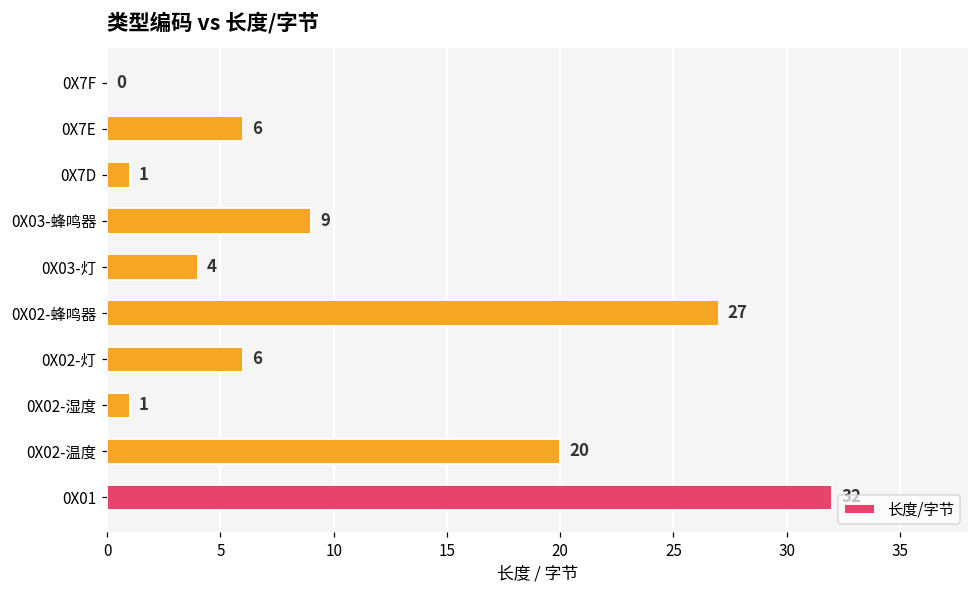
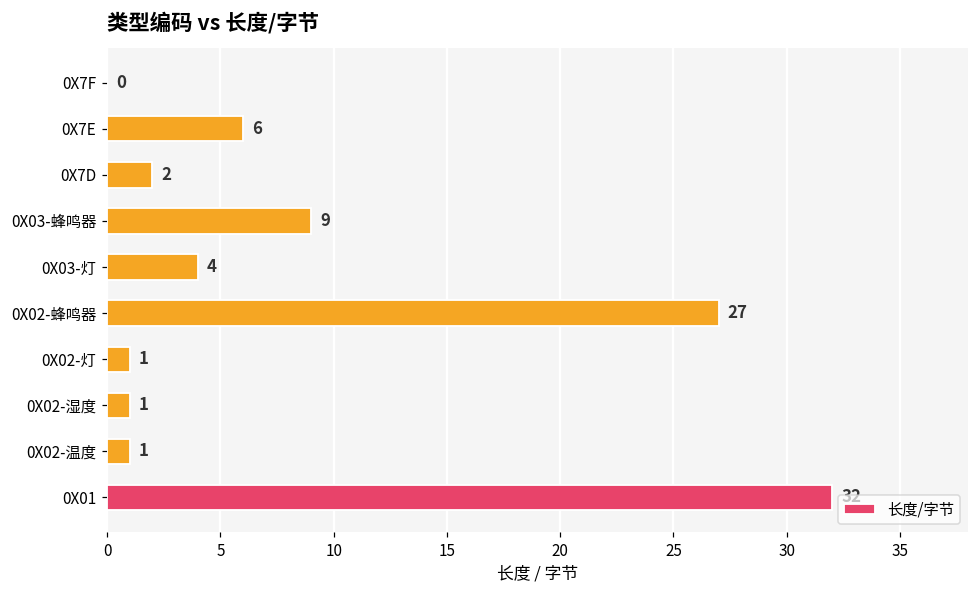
  {
    "0X7F": 0,
    "0X7E": 6,
-   "0X7D": 1,
+   "0X7D": 2,
    "0X03-蜂鸣器": 9,
    "0X03-灯": 4,
    "0X02-蜂鸣器": 27,
-   "0X02-灯": 6,
+   "0X02-灯": 1,
    "0X02-湿度": 1,
-   "0X02-温度": 20
+   "0X02-温度": 1
  }
